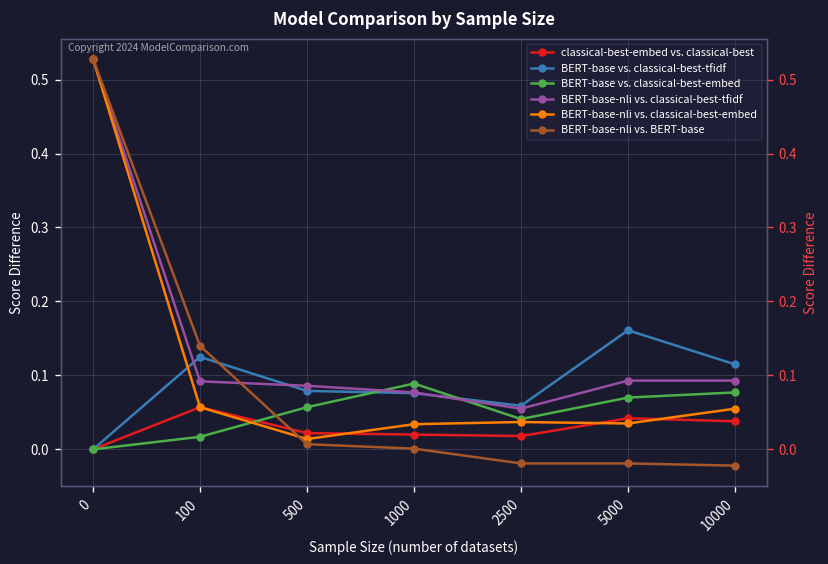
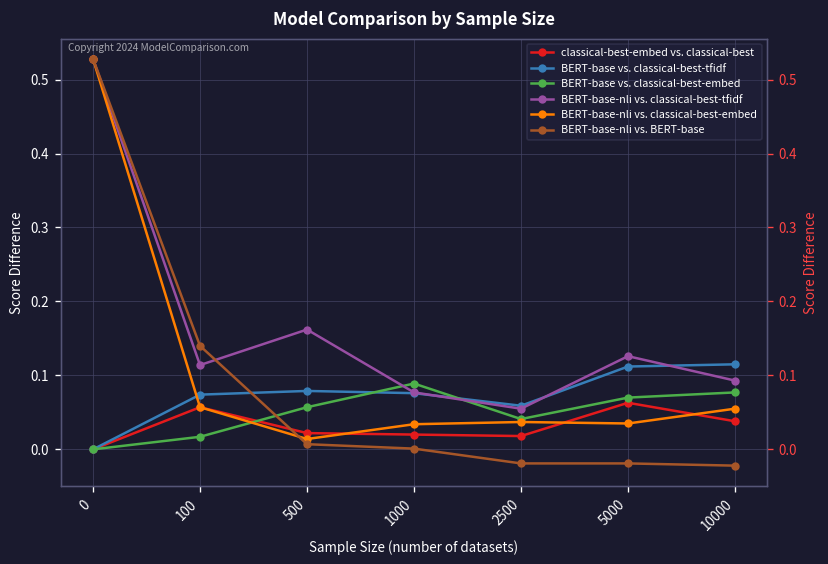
  {
    "classical-best-embed vs. classical-best": {
      "500": 0.02,
      "1000": 0.02,
      "2500": 0.02,
-     "5000": 0.04,
+     "5000": 0.06,
      "10000": 0.04
    },
    "BERT-base vs. classical-best-tfidf": {
-     "100": 0.13,
+     "100": 0.07,
      "500": 0.08,
-     "5000": 0.16,
+     "5000": 0.11,
      "10000": 0.12
    },
    "BERT-base vs. classical-best-embed": {
      "100": 0.02,
      "500": 0.06,
      "1000": 0.09,
      "5000": 0.07,
      "10000": 0.08
    },
    "BERT-base-nli vs. classical-best-tfidf": {
-     "100": 0.09,
-     "500": 0.09,
-     "5000": 0.09,
+     "100": 0.11,
+     "500": 0.16,
+     "5000": 0.13,
      "10000": 0.09
    },
    "BERT-base-nli vs. classical-best-embed": {
      "500": 0.01,
      "1000": 0.03,
      "5000": 0.04,
      "10000": 0.06
    },
    "BERT-base-nli vs. BERT-base": {
      "100": 0.14,
      "500": 0.01,
      "1000": 0.00,
      "2500": -0.02,
      "5000": -0.02,
      "10000": -0.02
    }
  }
